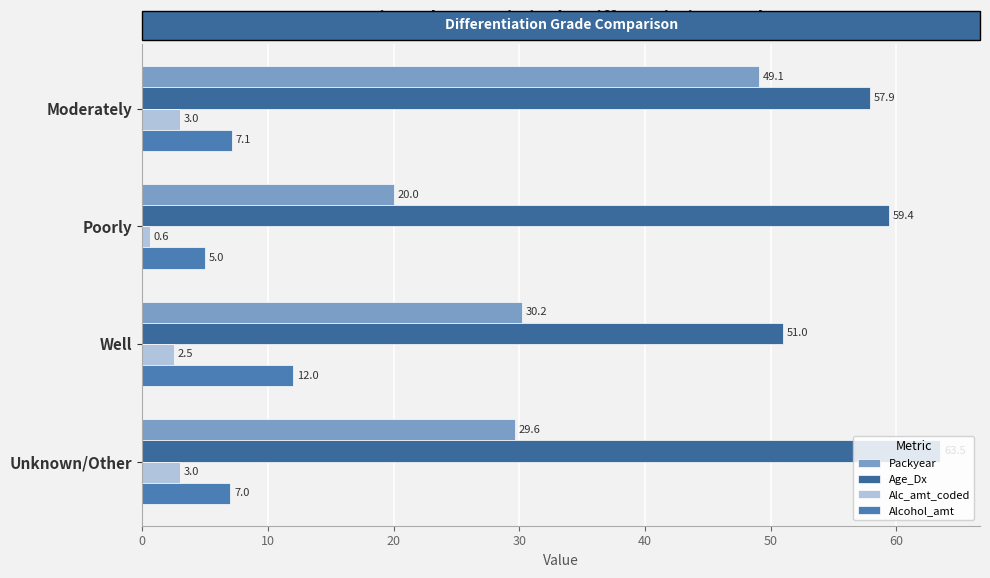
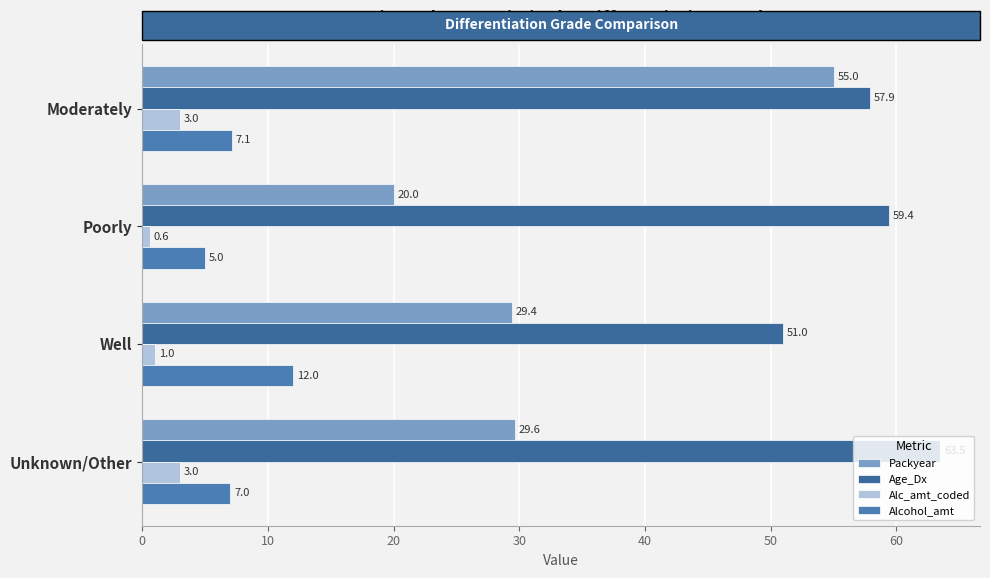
  {
    "Packyear": {
-     "Moderately": 49.1,
+     "Moderately": 55.0,
      "Poorly": 20.0,
-     "Well": 30.2,
+     "Well": 29.4,
      "Unknown/Other": 29.6
    },
    "Alc_amt_coded": {
      "Moderately": 3.0,
      "Poorly": 0.6,
-     "Well": 2.5,
+     "Well": 1.0,
      "Unknown/Other": 3.0
    }
  }
